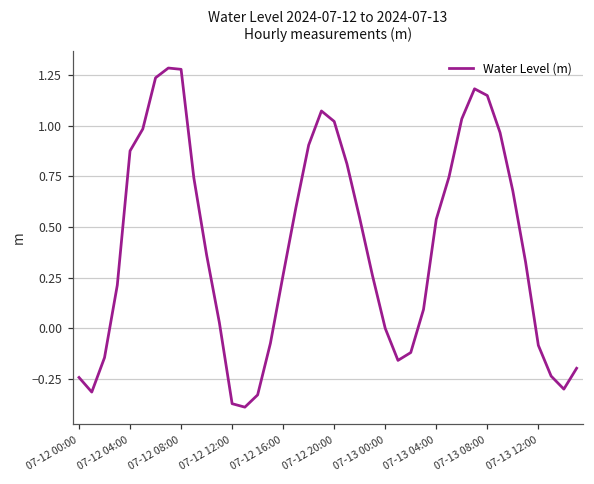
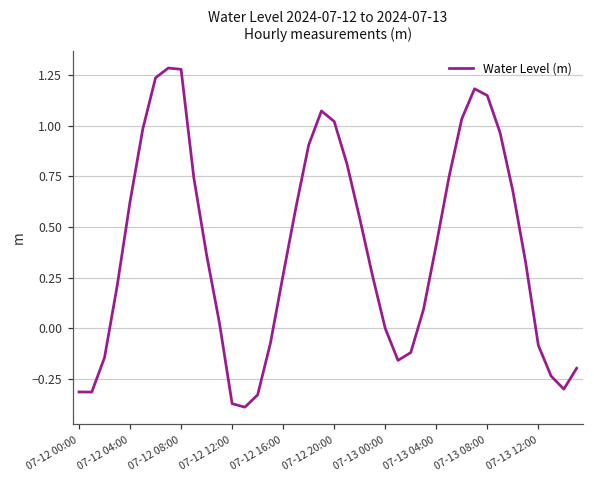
  {
-   "07-12 00:00": -0.24,
-   "07-12 04:00": 0.88,
+   "07-12 00:00": -0.31,
+   "07-12 04:00": 0.63,
    "07-12 08:00": 1.28,
    "07-12 12:00": -0.37,
    "07-12 16:00": 0.26,
    "07-12 20:00": 1.02,
    "07-13 00:00": 0.00,
-   "07-13 04:00": 0.54,
+   "07-13 04:00": 0.41,
    "07-13 08:00": 1.15,
    "07-13 12:00": -0.08
  }
